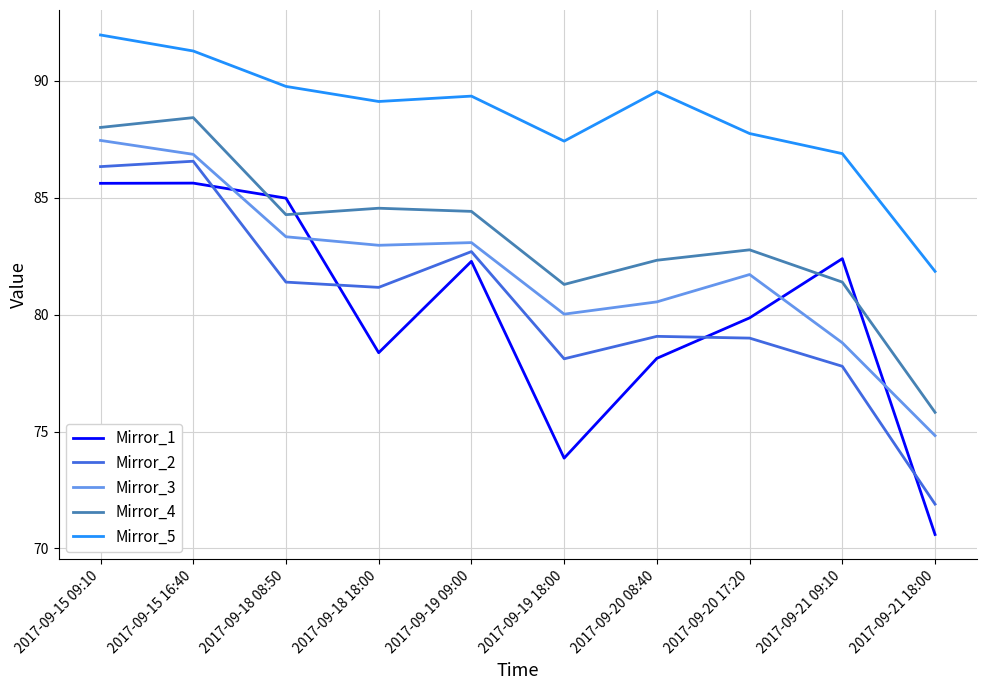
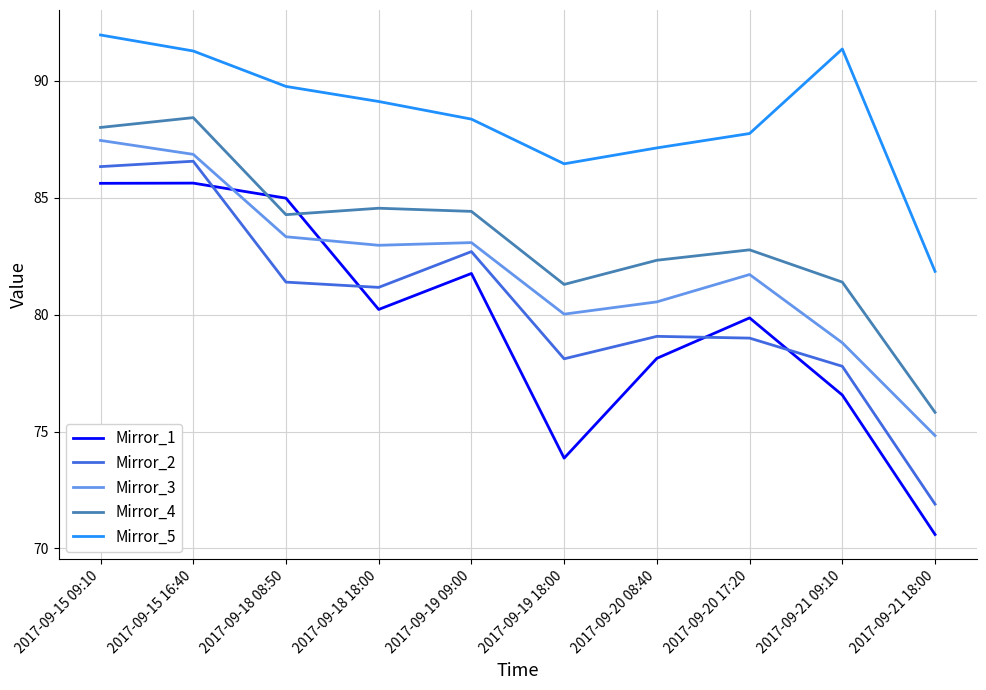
  {
    "Mirror_1": {
      "2017-09-15 09:10": 85.6,
      "2017-09-15 16:40": 85.6,
      "2017-09-18 08:50": 85.0,
-     "2017-09-18 18:00": 78.4,
-     "2017-09-19 09:00": 82.3,
+     "2017-09-18 18:00": 80.2,
+     "2017-09-19 09:00": 81.8,
      "2017-09-19 18:00": 73.9,
      "2017-09-20 08:40": 78.1,
      "2017-09-20 17:20": 79.9,
-     "2017-09-21 09:10": 82.4,
+     "2017-09-21 09:10": 76.6,
      "2017-09-21 18:00": 70.6
    },
    "Mirror_5": {
      "2017-09-15 09:10": 92.0,
      "2017-09-15 16:40": 91.3,
      "2017-09-18 08:50": 89.8,
      "2017-09-18 18:00": 89.1,
-     "2017-09-19 09:00": 89.3,
-     "2017-09-19 18:00": 87.4,
-     "2017-09-20 08:40": 89.5,
+     "2017-09-19 09:00": 88.4,
+     "2017-09-19 18:00": 86.5,
+     "2017-09-20 08:40": 87.1,
      "2017-09-20 17:20": 87.7,
-     "2017-09-21 09:10": 86.9,
+     "2017-09-21 09:10": 91.4,
      "2017-09-21 18:00": 81.9
    }
  }
